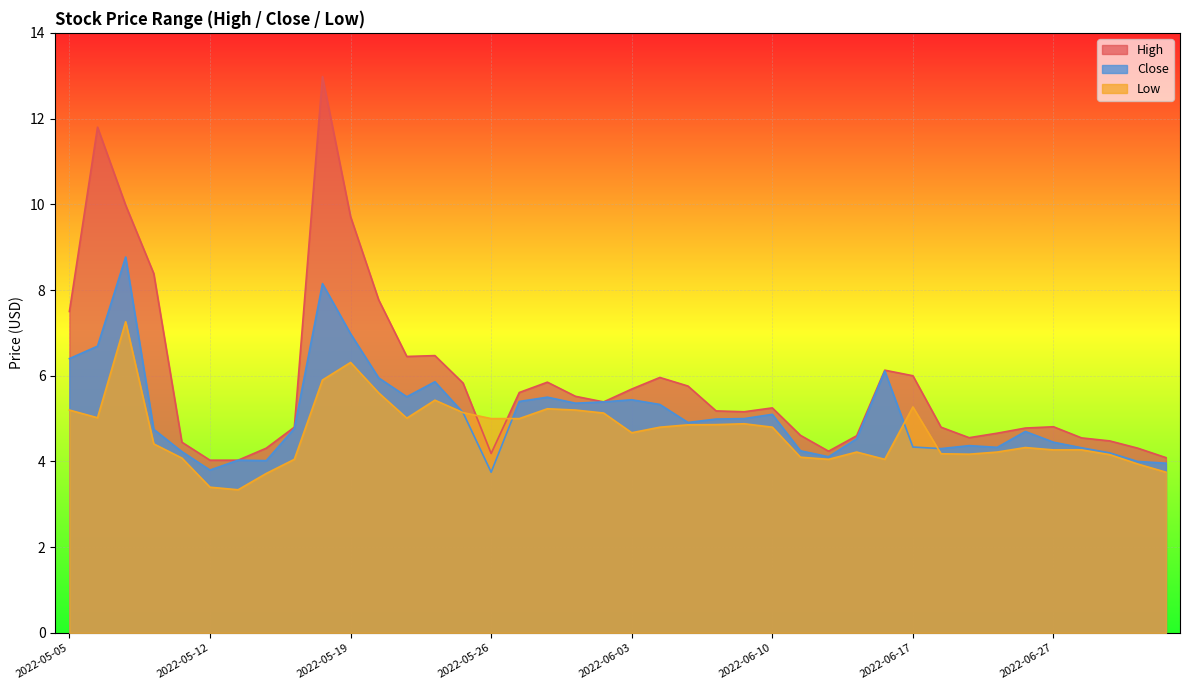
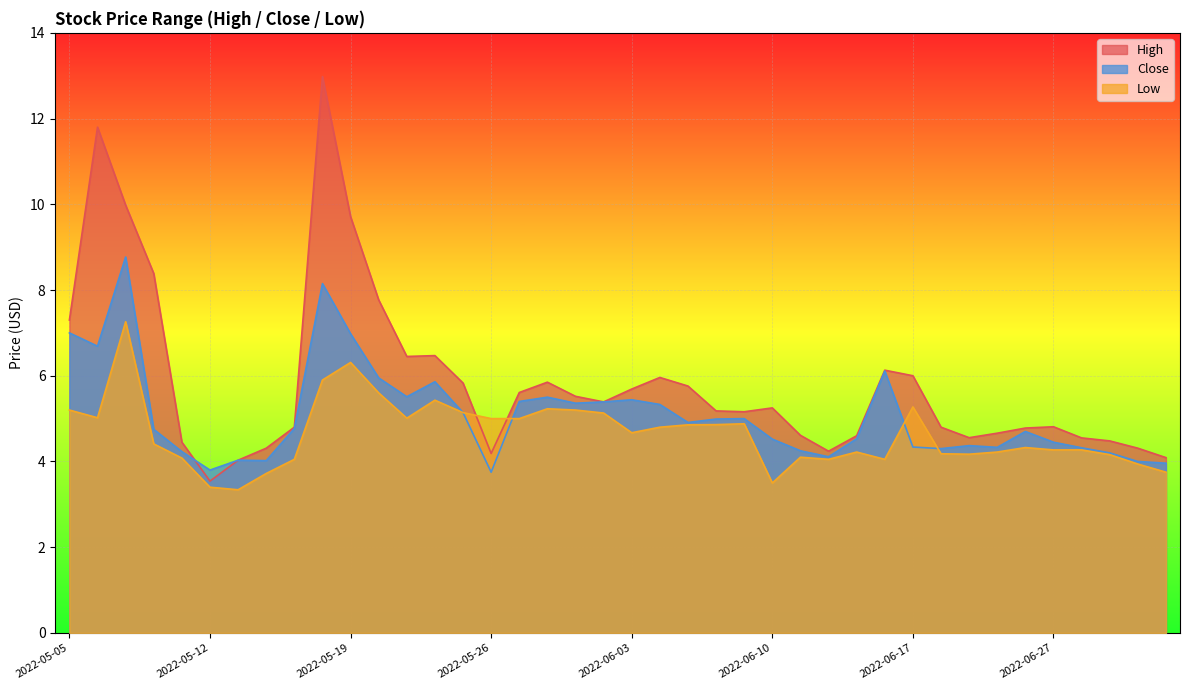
  {
    "High": {
-     "2022-05-05": 7.5,
-     "2022-05-12": 4.0,
+     "2022-05-05": 7.3,
+     "2022-05-12": 3.5,
      "2022-05-19": 9.7,
      "2022-05-26": 4.2,
      "2022-06-03": 5.7,
      "2022-06-10": 5.3,
      "2022-06-17": 6.0,
      "2022-06-27": 4.8
    },
    "Close": {
-     "2022-05-05": 6.4,
+     "2022-05-05": 7.0,
      "2022-05-12": 3.8,
      "2022-05-19": 7.0,
      "2022-05-26": 3.7,
      "2022-06-03": 5.4,
-     "2022-06-10": 5.1,
+     "2022-06-10": 4.5,
      "2022-06-17": 4.3,
      "2022-06-27": 4.4
    },
    "Low": {
      "2022-05-05": 5.2,
      "2022-05-12": 3.4,
      "2022-05-19": 6.3,
      "2022-05-26": 5.0,
      "2022-06-03": 4.7,
-     "2022-06-10": 4.8,
+     "2022-06-10": 3.5,
      "2022-06-17": 5.3,
      "2022-06-27": 4.3
    }
  }
